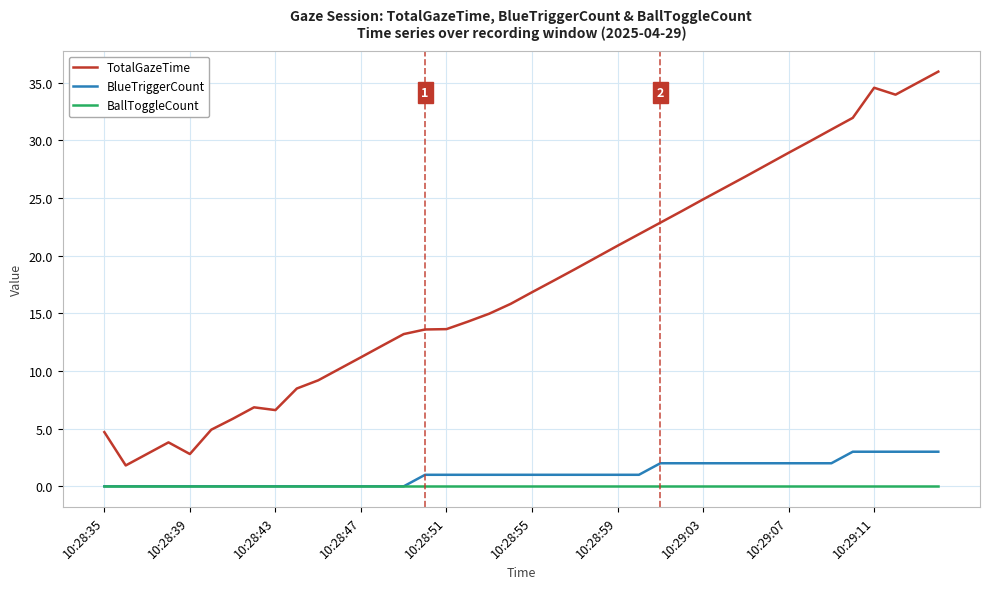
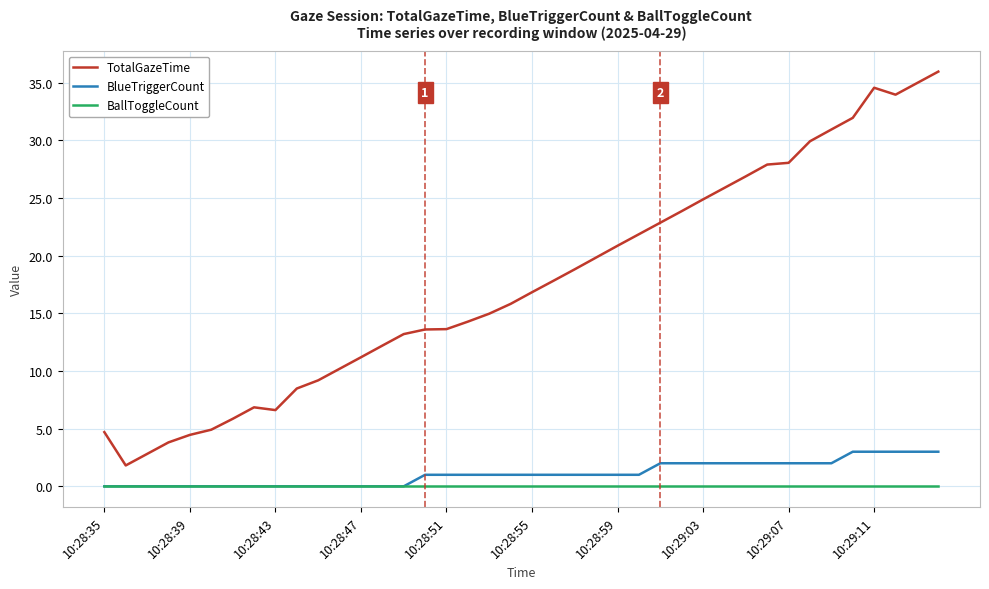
  {
    "TotalGazeTime": {
      "10:28:35": 4.7,
-     "10:28:39": 2.8,
+     "10:28:39": 4.5,
      "10:28:43": 6.6,
      "10:28:47": 11.2,
      "10:28:51": 13.6,
      "10:28:55": 16.8,
      "10:28:59": 20.9,
      "10:29:03": 24.9,
-     "10:29:07": 28.9,
+     "10:29:07": 28.1,
      "10:29:11": 34.6
    },
    "BlueTriggerCount": {
      "10:28:51": 1.0,
      "10:28:55": 1.0,
      "10:28:59": 1.0,
      "10:29:03": 2.0,
      "10:29:07": 2.0,
      "10:29:11": 3.0
    },
    "BallToggleCount": {
      "10:28:51": 0.0,
      "10:28:55": 0.0,
      "10:28:59": 0.0,
      "10:29:03": 0.0,
      "10:29:07": 0.0,
      "10:29:11": 0.0
    }
  }
